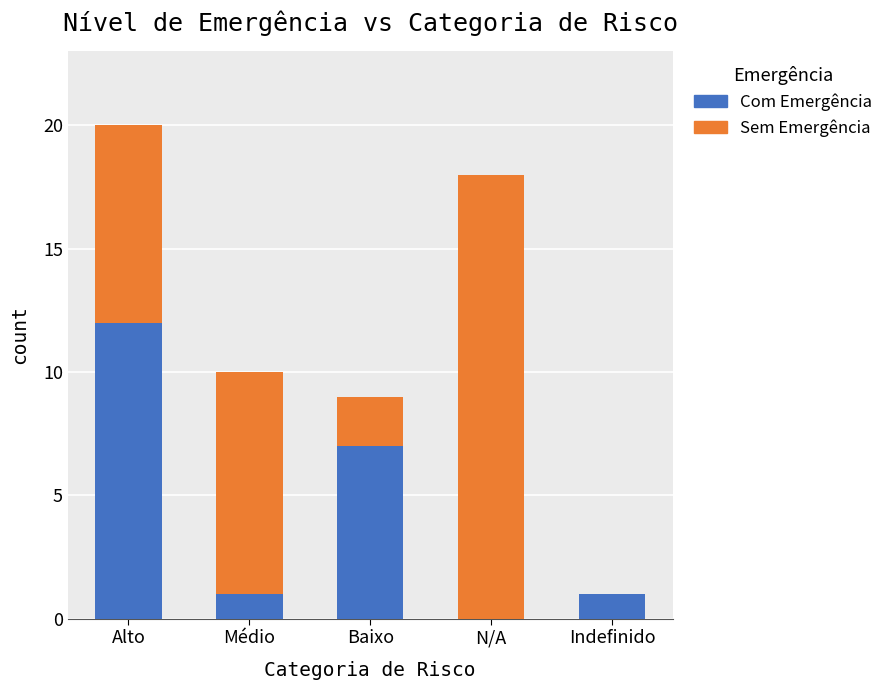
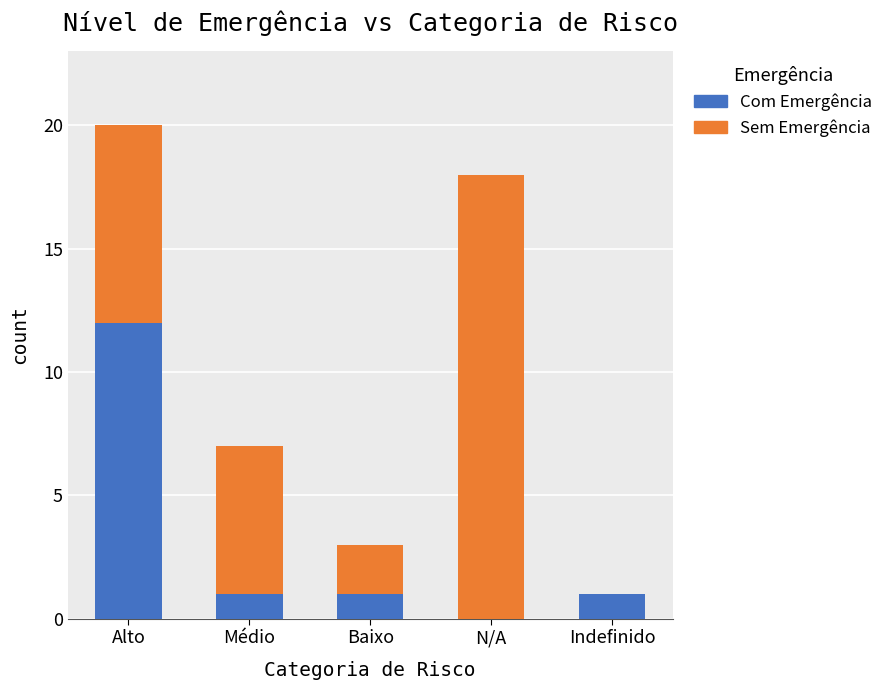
  {
    "Com Emergência": {
      "Alto": 12,
      "Médio": 1,
-     "Baixo": 7,
+     "Baixo": 1,
      "N/A": 0,
      "Indefinido": 1
    },
    "Sem Emergência": {
      "Alto": 8,
-     "Médio": 9,
+     "Médio": 6,
      "Baixo": 2,
      "N/A": 18,
      "Indefinido": 0
    }
  }
